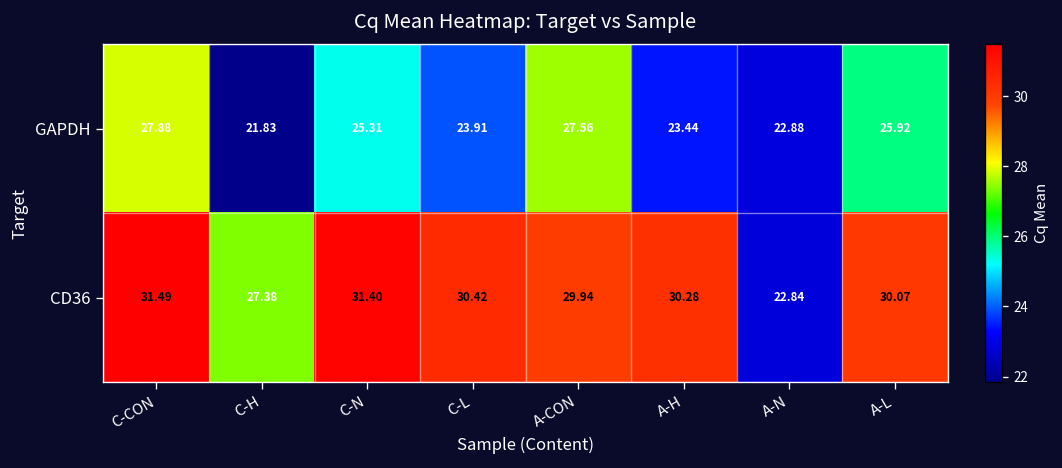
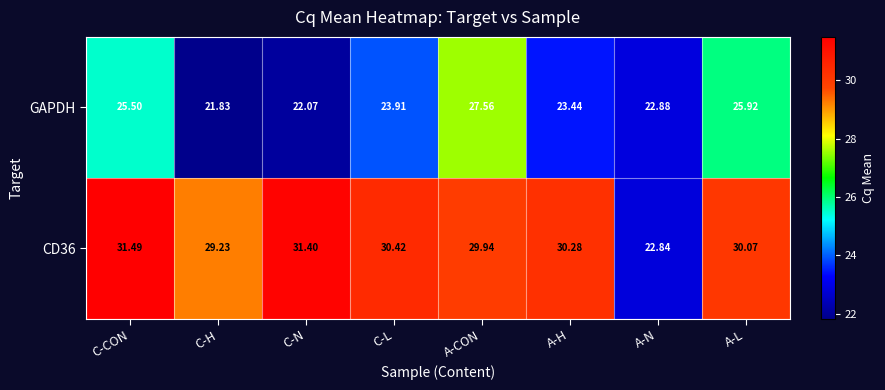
  {
    "GAPDH": {
-     "C-CON": 27.88,
+     "C-CON": 25.50,
      "C-H": 21.83,
-     "C-N": 25.31,
+     "C-N": 22.07,
      "C-L": 23.91,
      "A-CON": 27.56,
      "A-H": 23.44,
      "A-N": 22.88,
      "A-L": 25.92
    },
    "CD36": {
      "C-CON": 31.49,
-     "C-H": 27.38,
+     "C-H": 29.23,
      "C-N": 31.40,
      "C-L": 30.42,
      "A-CON": 29.94,
      "A-H": 30.28,
      "A-N": 22.84,
      "A-L": 30.07
    }
  }
